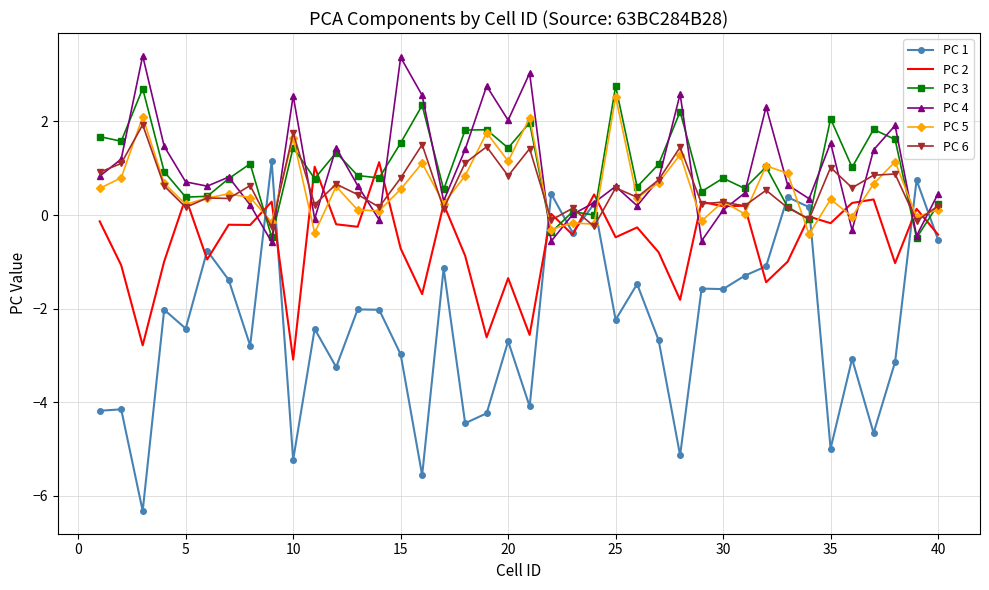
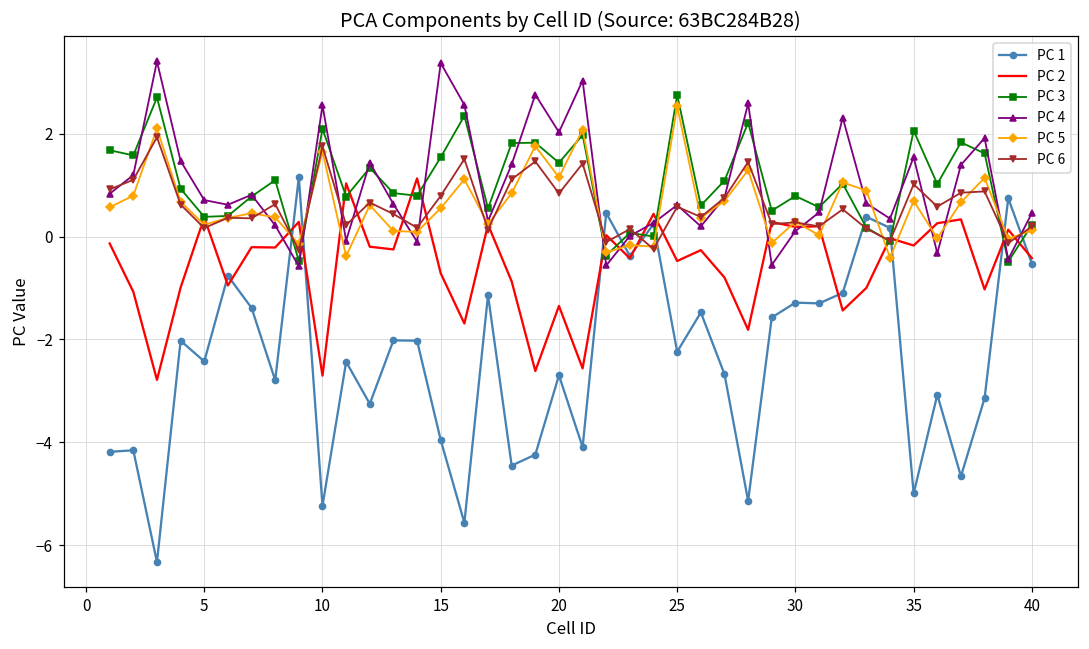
  {
    "PC 1": {
      "5": -2.4,
      "10": -5.2,
-     "15": -3.0,
+     "15": -4.0,
      "20": -2.7,
      "25": -2.2,
-     "30": -1.6,
+     "30": -1.3,
      "35": -5.0,
      "40": -0.5
    },
    "PC 2": {
-     "10": -3.1,
+     "10": -2.7,
      "15": -0.7,
      "20": -1.3,
      "25": -0.5,
      "30": 0.2,
      "35": -0.2,
      "40": -0.4
    },
    "PC 3": {
-     "10": 1.4,
+     "10": 2.1,
      "15": 1.5,
      "20": 1.4,
      "25": 2.8,
      "30": 0.8,
      "35": 2.1
    },
    "PC 4": {
      "5": 0.7,
      "10": 2.6,
      "15": 3.4,
      "20": 2.0,
      "30": 0.1,
      "35": 1.5,
      "40": 0.5
    },
    "PC 5": {
      "5": 0.2,
      "10": 1.7,
      "15": 0.6,
      "20": 1.2,
      "25": 2.5,
-     "35": 0.3,
+     "35": 0.7,
      "40": 0.1
    },
    "PC 6": {
      "5": 0.2,
      "10": 1.8,
      "15": 0.8,
      "20": 0.8,
      "35": 1.0
    }
  }
